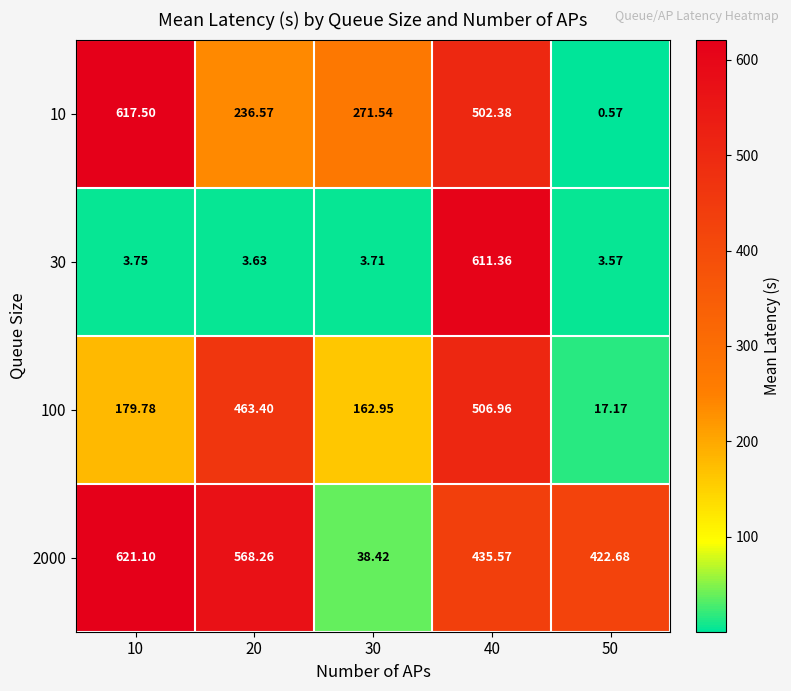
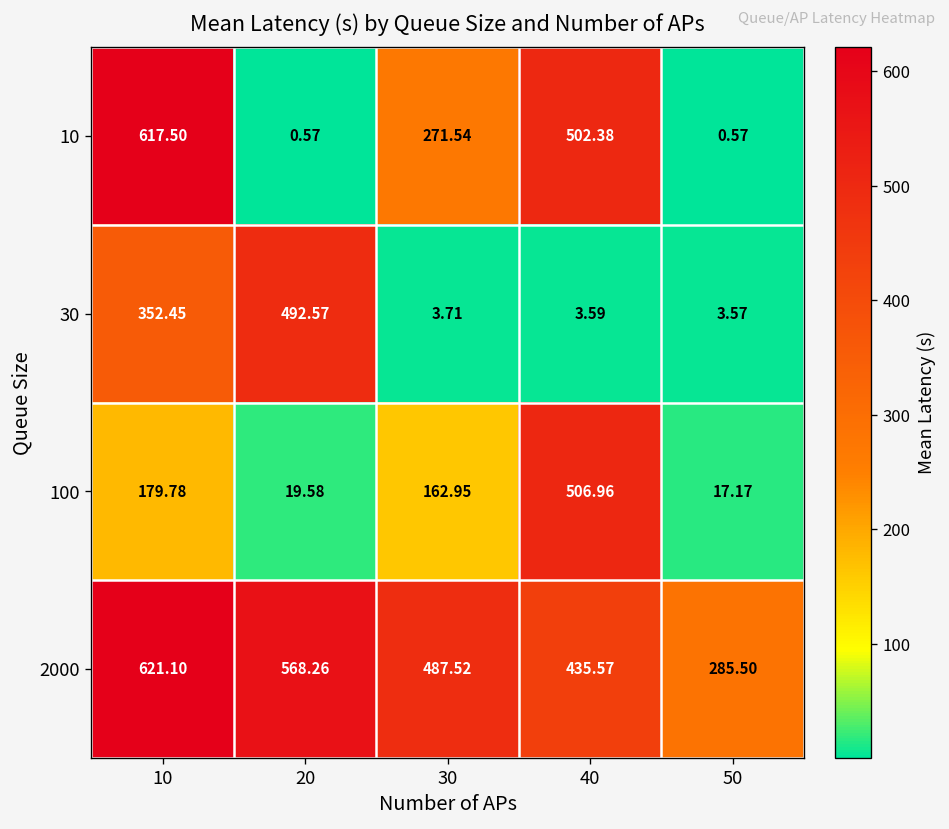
  {
    "10": {
      "10": 617.50,
-     "20": 236.57,
+     "20": 0.57,
      "30": 271.54,
      "40": 502.38,
      "50": 0.57
    },
    "30": {
-     "10": 3.75,
-     "20": 3.63,
+     "10": 352.45,
+     "20": 492.57,
      "30": 3.71,
-     "40": 611.36,
+     "40": 3.59,
      "50": 3.57
    },
    "100": {
      "10": 179.78,
-     "20": 463.40,
+     "20": 19.58,
      "30": 162.95,
      "40": 506.96,
      "50": 17.17
    },
    "2000": {
      "10": 621.10,
      "20": 568.26,
-     "30": 38.42,
+     "30": 487.52,
      "40": 435.57,
-     "50": 422.68
+     "50": 285.50
    }
  }
